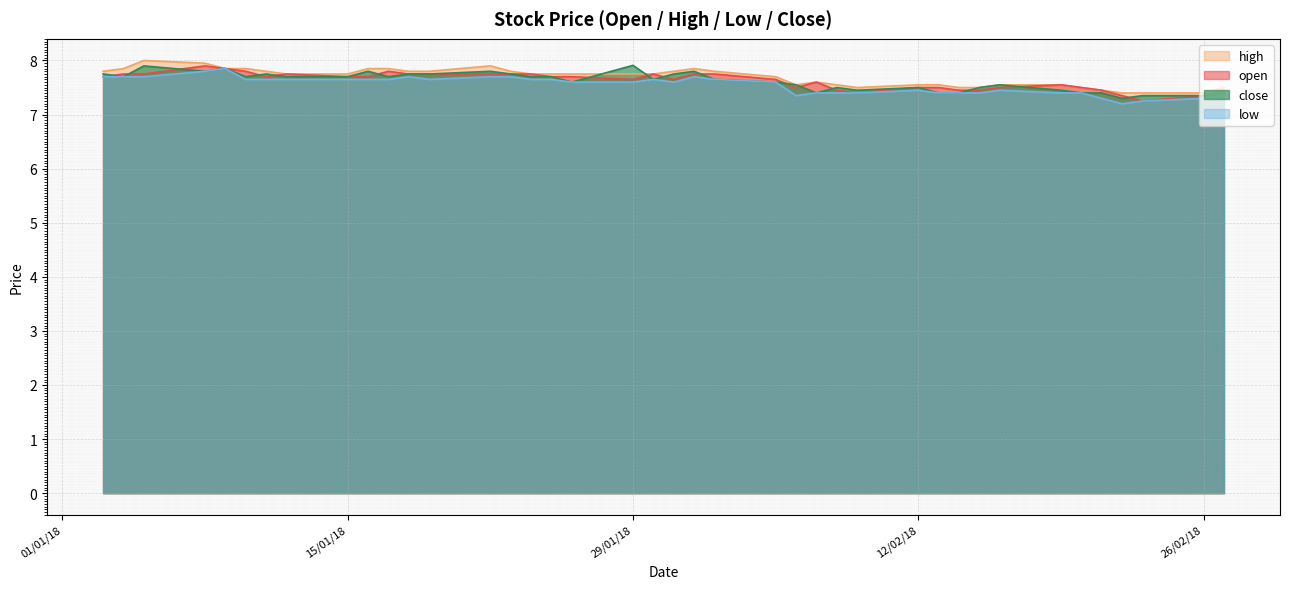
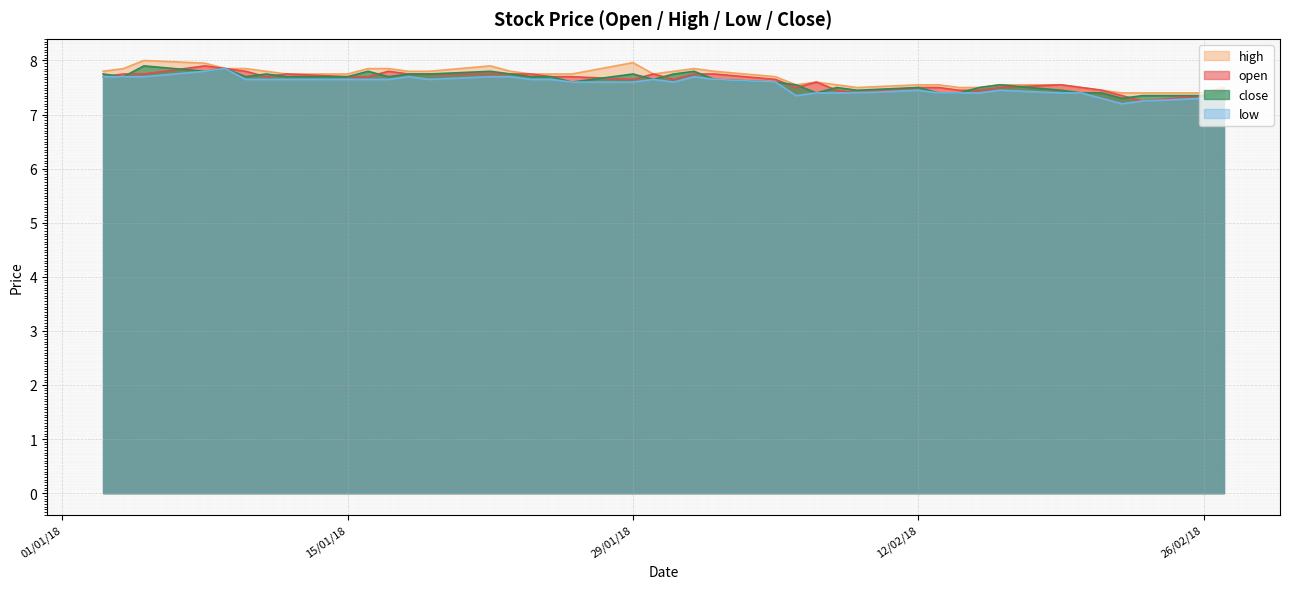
  {
    "high": {
      "15/01/18": 7.8,
-     "29/01/18": 7.8,
+     "29/01/18": 8.0,
      "12/02/18": 7.6
    },
    "open": {
      "29/01/18": 7.7
    },
    "close": {
-     "29/01/18": 7.9
+     "29/01/18": 7.8
    },
    "low": {
      "15/01/18": 7.7,
      "29/01/18": 7.6,
      "12/02/18": 7.5
    }
  }
